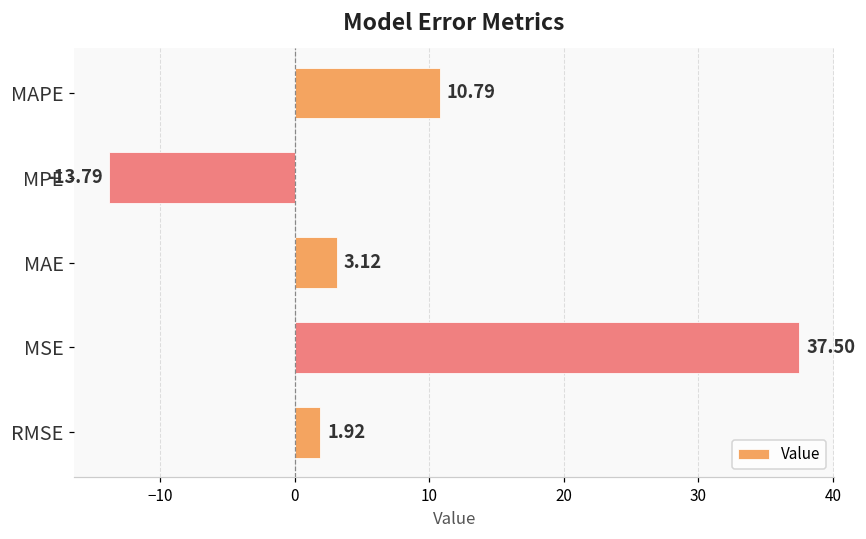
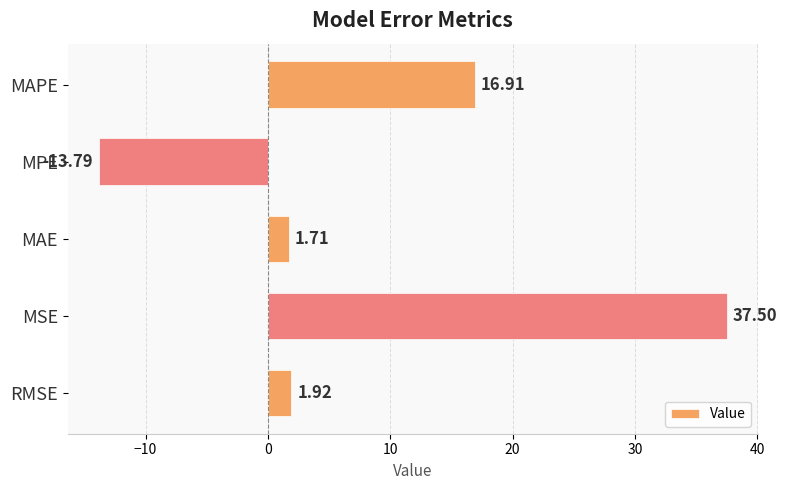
  {
-   "MAPE": 10.79,
+   "MAPE": 16.91,
    "MPE": -13.79,
-   "MAE": 3.12,
+   "MAE": 1.71,
    "MSE": 37.50,
    "RMSE": 1.92
  }
